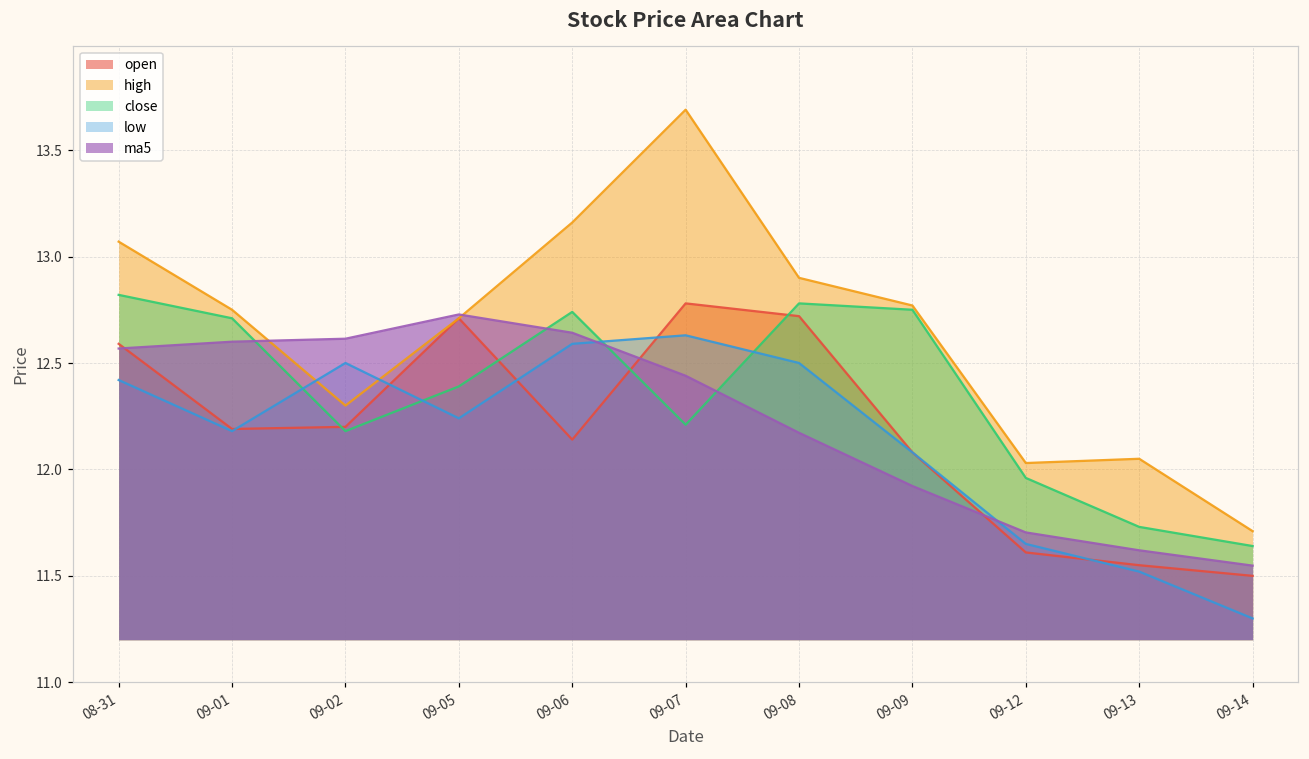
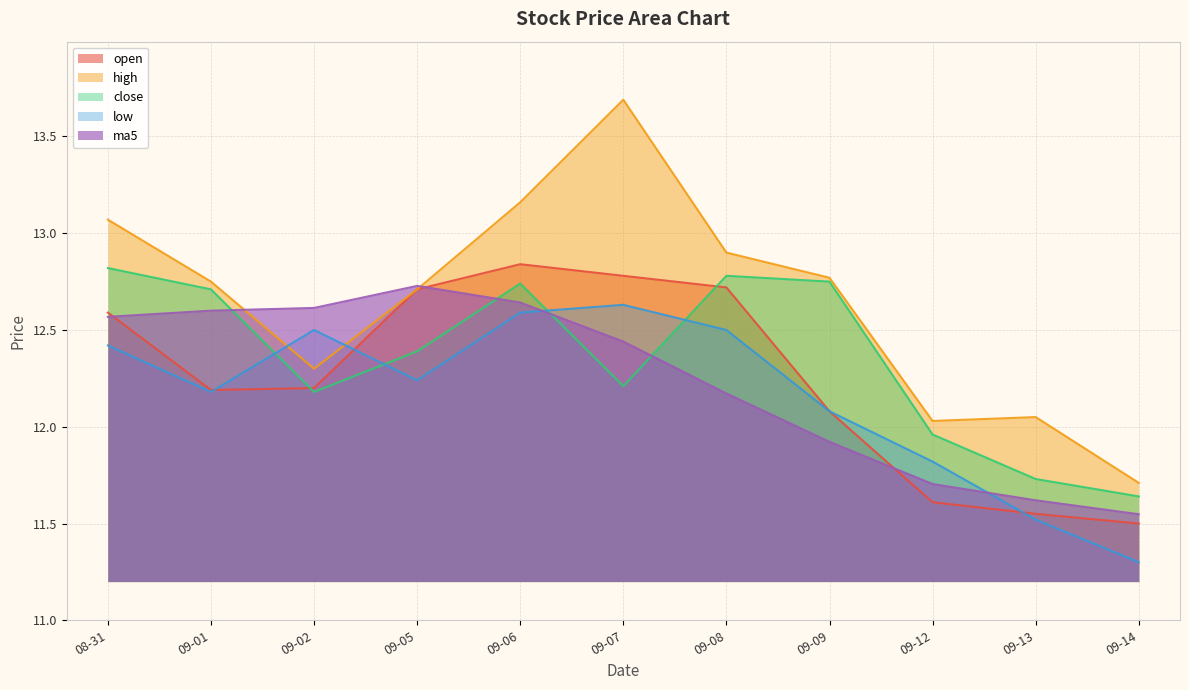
  {
    "open": {
      "08-31": 12.59,
      "09-02": 12.20,
-     "09-06": 12.14,
+     "09-06": 12.84,
      "09-07": 12.78,
      "09-08": 12.72,
      "09-12": 11.61,
      "09-13": 11.55,
      "09-14": 11.50
    },
    "high": {
      "08-31": 13.07,
      "09-01": 12.75,
      "09-02": 12.30,
      "09-06": 13.16,
      "09-07": 13.69,
      "09-08": 12.90,
      "09-09": 12.77,
      "09-12": 12.03,
      "09-13": 12.05,
      "09-14": 11.71
    },
    "close": {
      "08-31": 12.82,
      "09-01": 12.71,
      "09-02": 12.18,
      "09-05": 12.39,
      "09-06": 12.74,
      "09-07": 12.21,
      "09-08": 12.78,
      "09-09": 12.75,
      "09-12": 11.96,
      "09-13": 11.73,
      "09-14": 11.64
    },
    "low": {
      "08-31": 12.42,
      "09-02": 12.50,
      "09-05": 12.24,
      "09-06": 12.59,
      "09-07": 12.63,
      "09-08": 12.50,
-     "09-12": 11.65,
+     "09-12": 11.82,
      "09-13": 11.52,
      "09-14": 11.30
    },
    "ma5": {
      "08-31": 12.57,
      "09-01": 12.60,
      "09-02": 12.61,
      "09-05": 12.73,
      "09-06": 12.64,
      "09-07": 12.44,
      "09-08": 12.17,
      "09-09": 11.92,
      "09-12": 11.70,
      "09-13": 11.62,
      "09-14": 11.55
    }
  }
